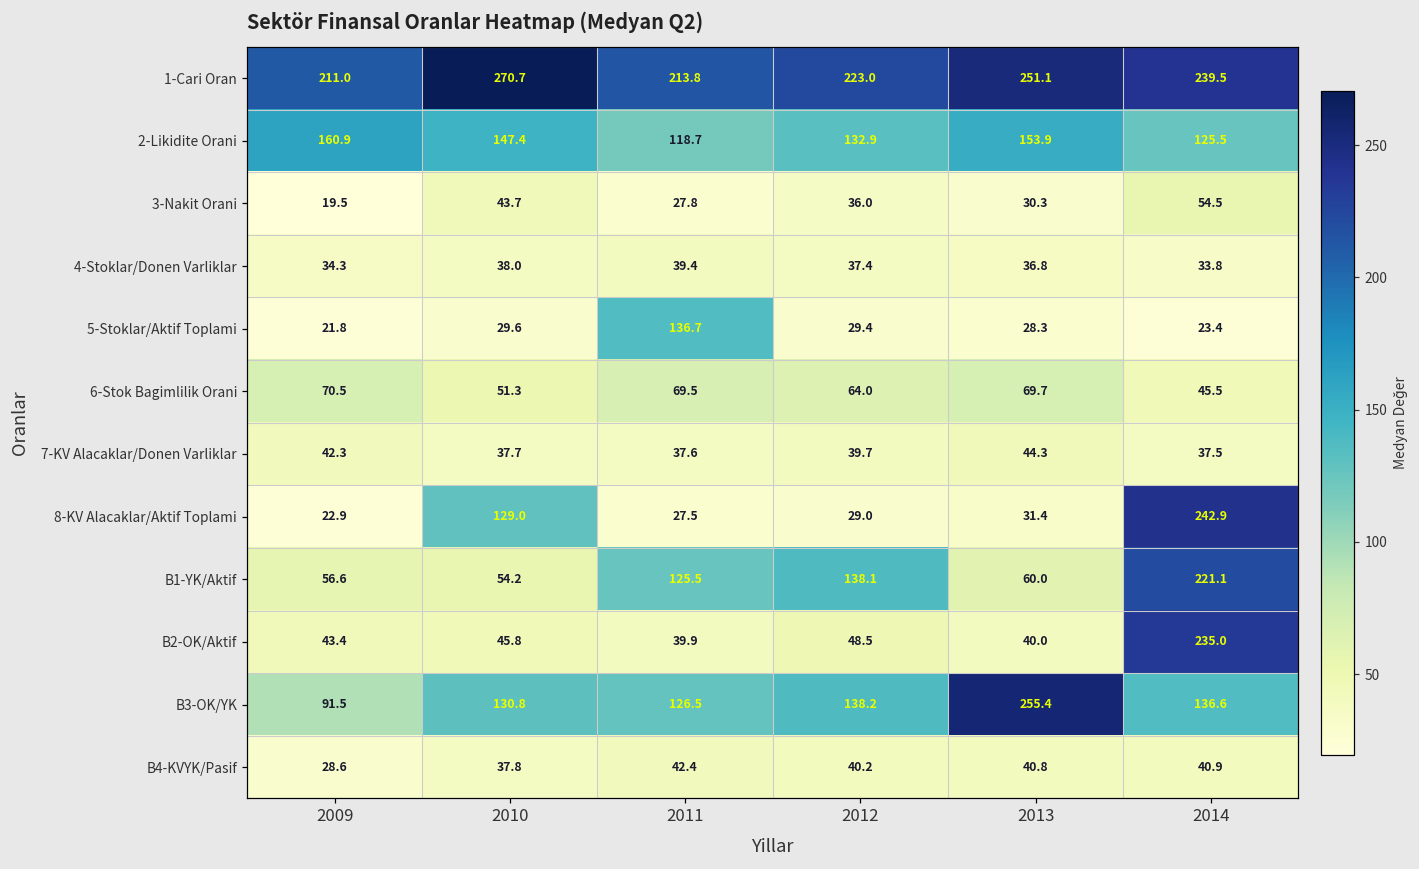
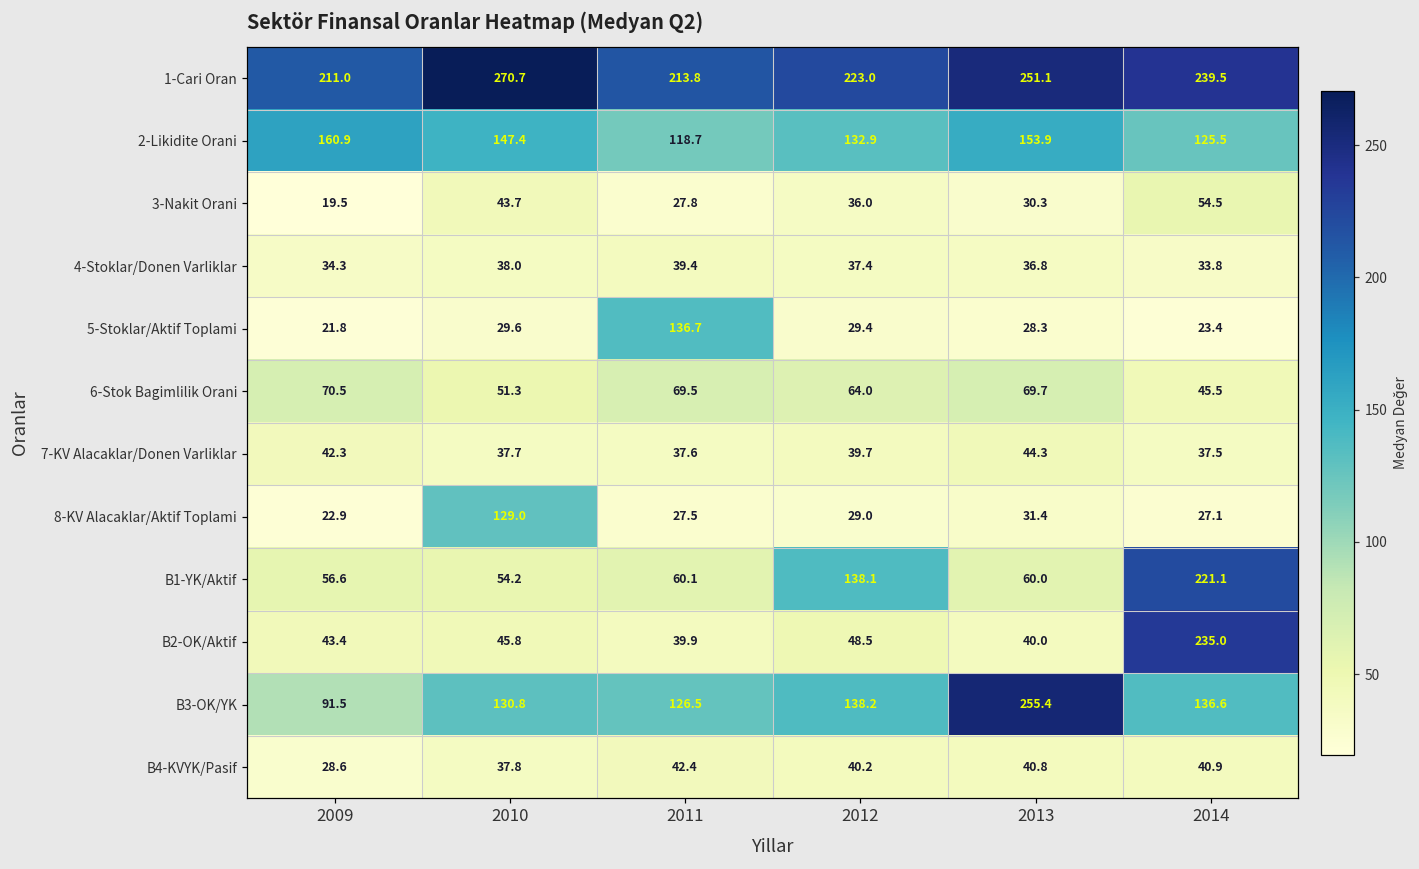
  {
    "1-Cari Oran": {
      "2009": 211.0,
      "2010": 270.7,
      "2011": 213.8,
      "2012": 223.0,
      "2013": 251.1,
      "2014": 239.5
    },
    "2-Likidite Orani": {
      "2009": 160.9,
      "2010": 147.4,
      "2011": 118.7,
      "2012": 132.9,
      "2013": 153.9,
      "2014": 125.5
    },
    "3-Nakit Orani": {
      "2009": 19.5,
      "2010": 43.7,
      "2011": 27.8,
      "2012": 36.0,
      "2013": 30.3,
      "2014": 54.5
    },
    "4-Stoklar/Donen Varliklar": {
      "2009": 34.3,
      "2010": 38.0,
      "2011": 39.4,
      "2012": 37.4,
      "2013": 36.8,
      "2014": 33.8
    },
    "5-Stoklar/Aktif Toplami": {
      "2009": 21.8,
      "2010": 29.6,
      "2011": 136.7,
      "2012": 29.4,
      "2013": 28.3,
      "2014": 23.4
    },
    "6-Stok Bagimlilik Orani": {
      "2009": 70.5,
      "2010": 51.3,
      "2011": 69.5,
      "2012": 64.0,
      "2013": 69.7,
      "2014": 45.5
    },
    "7-KV Alacaklar/Donen Varliklar": {
      "2009": 42.3,
      "2010": 37.7,
      "2011": 37.6,
      "2012": 39.7,
      "2013": 44.3,
      "2014": 37.5
    },
    "8-KV Alacaklar/Aktif Toplami": {
      "2009": 22.9,
      "2010": 129.0,
      "2011": 27.5,
      "2012": 29.0,
      "2013": 31.4,
-     "2014": 242.9
+     "2014": 27.1
    },
    "B1-YK/Aktif": {
      "2009": 56.6,
      "2010": 54.2,
-     "2011": 125.5,
+     "2011": 60.1,
      "2012": 138.1,
      "2013": 60.0,
      "2014": 221.1
    },
    "B2-OK/Aktif": {
      "2009": 43.4,
      "2010": 45.8,
      "2011": 39.9,
      "2012": 48.5,
      "2013": 40.0,
      "2014": 235.0
    },
    "B3-OK/YK": {
      "2009": 91.5,
      "2010": 130.8,
      "2011": 126.5,
      "2012": 138.2,
      "2013": 255.4,
      "2014": 136.6
    },
    "B4-KVYK/Pasif": {
      "2009": 28.6,
      "2010": 37.8,
      "2011": 42.4,
      "2012": 40.2,
      "2013": 40.8,
      "2014": 40.9
    }
  }
